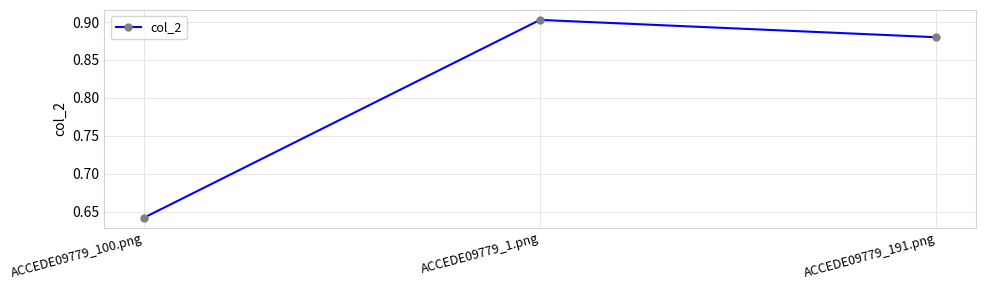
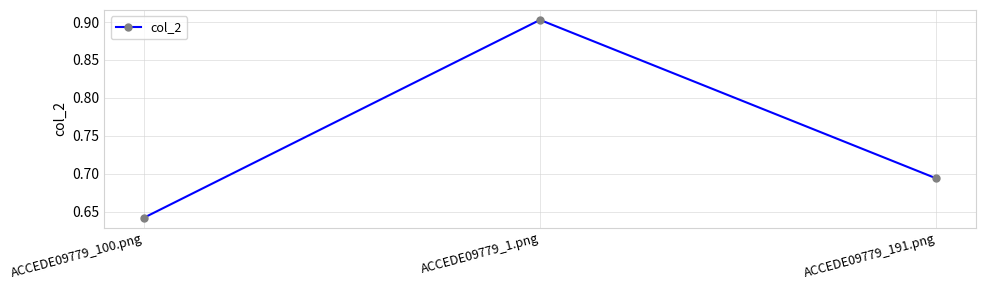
  {
    "ACCEDE09779_100.png": 0.64,
    "ACCEDE09779_1.png": 0.90,
-   "ACCEDE09779_191.png": 0.88
+   "ACCEDE09779_191.png": 0.69
  }
